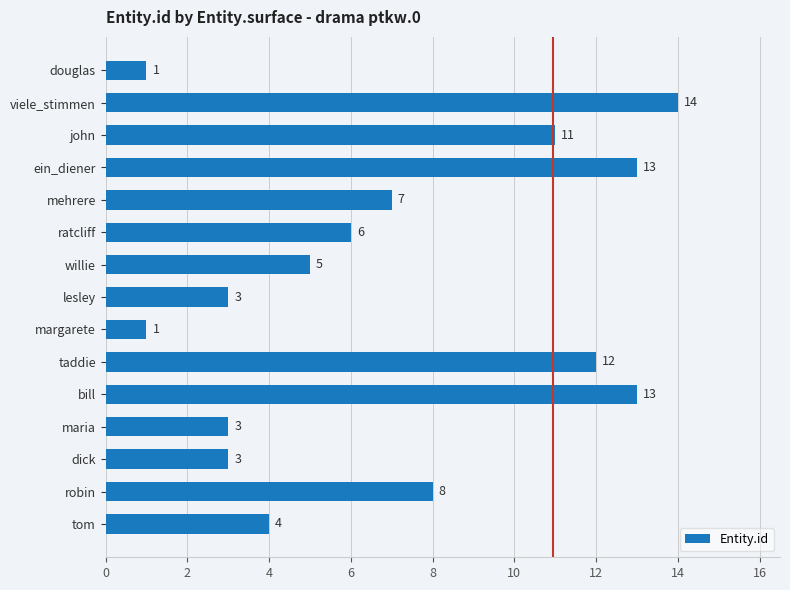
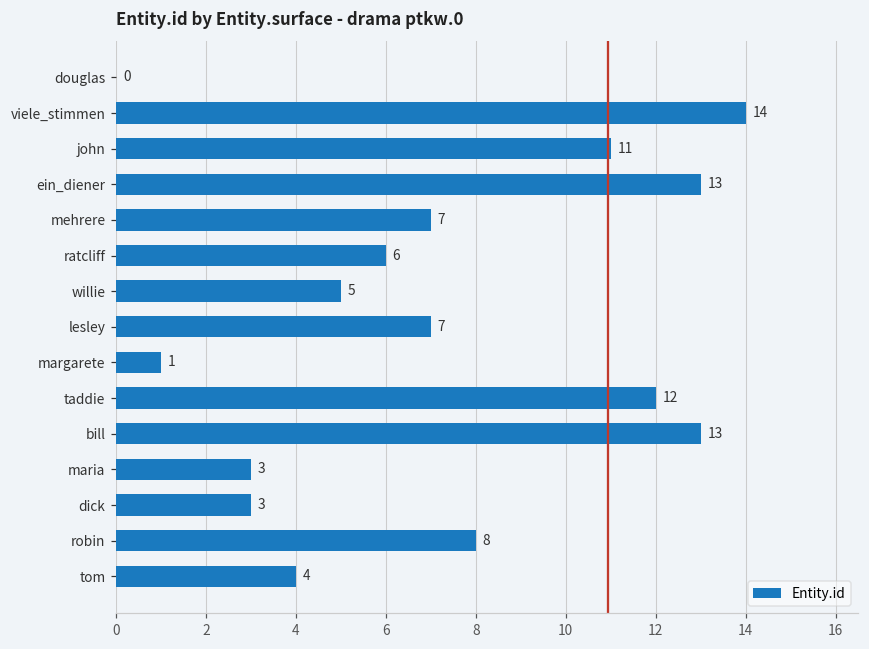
  {
-   "douglas": 1,
+   "douglas": 0,
    "viele_stimmen": 14,
    "john": 11,
    "ein_diener": 13,
    "mehrere": 7,
    "ratcliff": 6,
    "willie": 5,
-   "lesley": 3,
+   "lesley": 7,
    "margarete": 1,
    "taddie": 12,
    "bill": 13,
    "maria": 3,
    "dick": 3,
    "robin": 8,
    "tom": 4
  }
